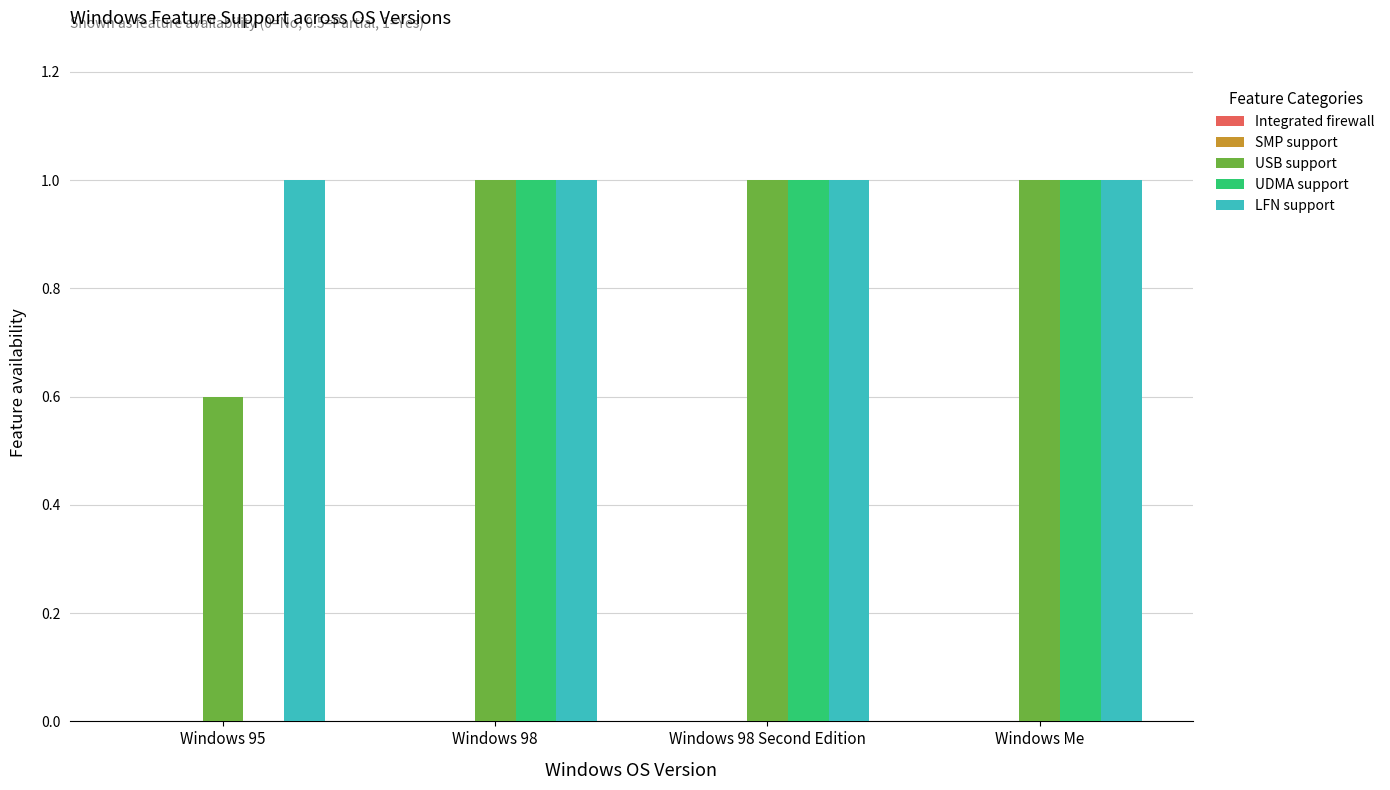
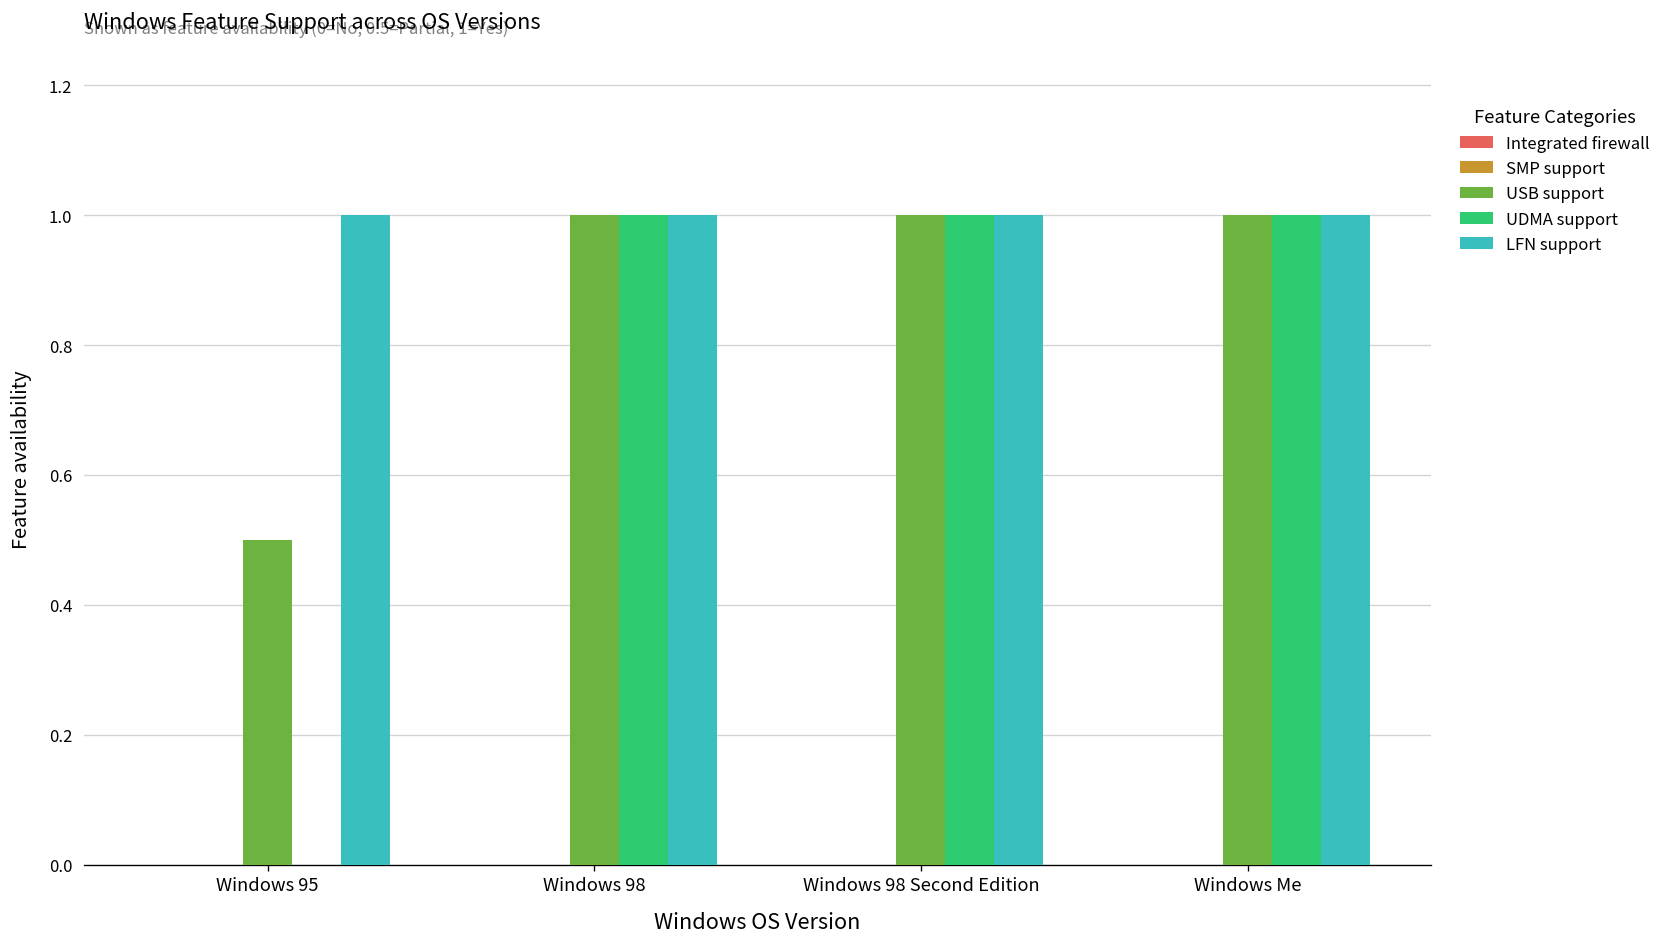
  {
    "Integrated firewall": {
      "Windows 95": 0.0,
      "Windows 98": 0.0,
      "Windows 98 Second Edition": 0.0,
      "Windows Me": 0.0
    },
    "SMP support": {
      "Windows 95": 0.0,
      "Windows 98": 0.0,
      "Windows 98 Second Edition": 0.0,
      "Windows Me": 0.0
    },
    "USB support": {
-     "Windows 95": 0.6,
+     "Windows 95": 0.5,
      "Windows 98": 1.0,
      "Windows 98 Second Edition": 1.0,
      "Windows Me": 1.0
    },
    "UDMA support": {
      "Windows 95": 0.0,
      "Windows 98": 1.0,
      "Windows 98 Second Edition": 1.0,
      "Windows Me": 1.0
    },
    "LFN support": {
      "Windows 95": 1.0,
      "Windows 98": 1.0,
      "Windows 98 Second Edition": 1.0,
      "Windows Me": 1.0
    }
  }
